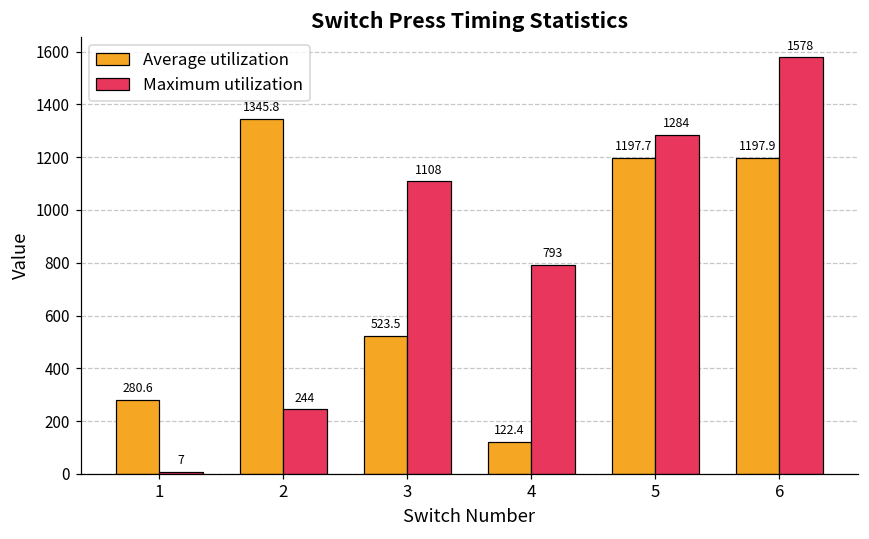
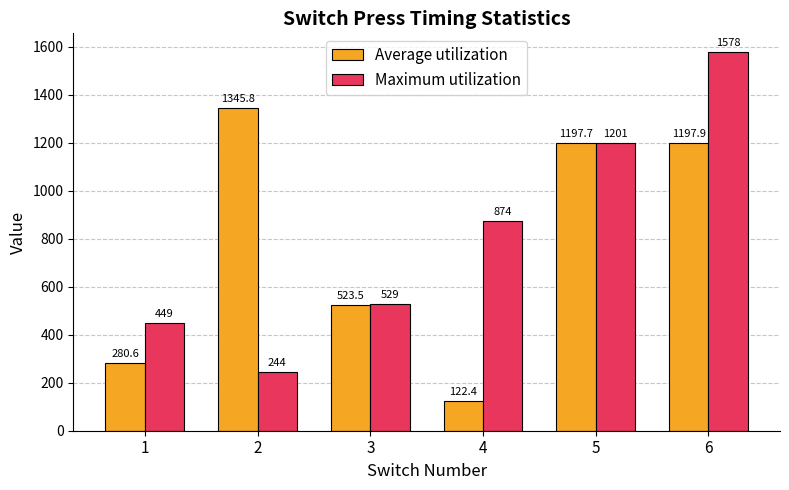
  {
    "Average utilization": {
      "1": 280.6,
      "2": 1345.8,
      "3": 523.5,
      "4": 122.4,
      "5": 1197.7,
      "6": 1197.9
    },
    "Maximum utilization": {
-     "1": 7,
+     "1": 449,
      "2": 244,
-     "3": 1108,
-     "4": 793,
-     "5": 1284,
+     "3": 529,
+     "4": 874,
+     "5": 1201,
      "6": 1578
    }
  }
